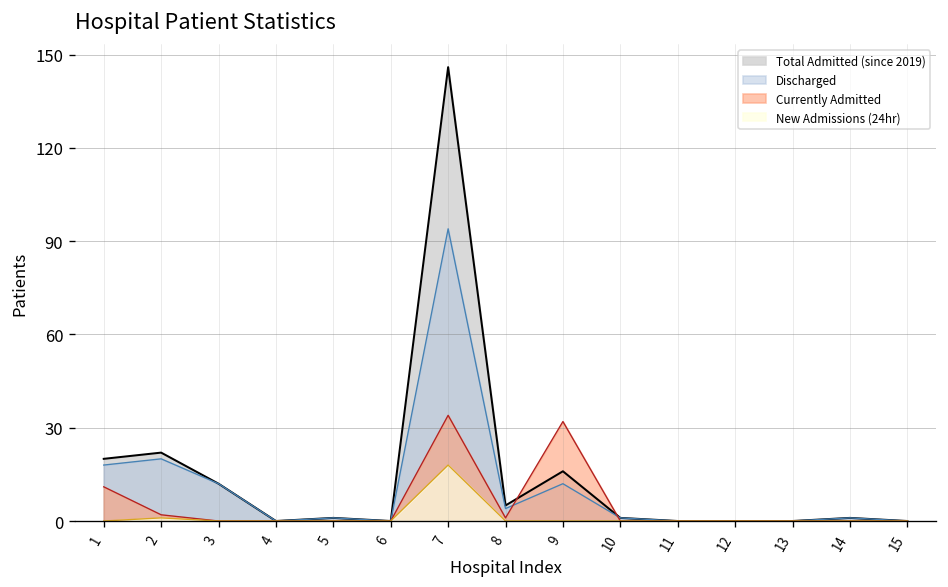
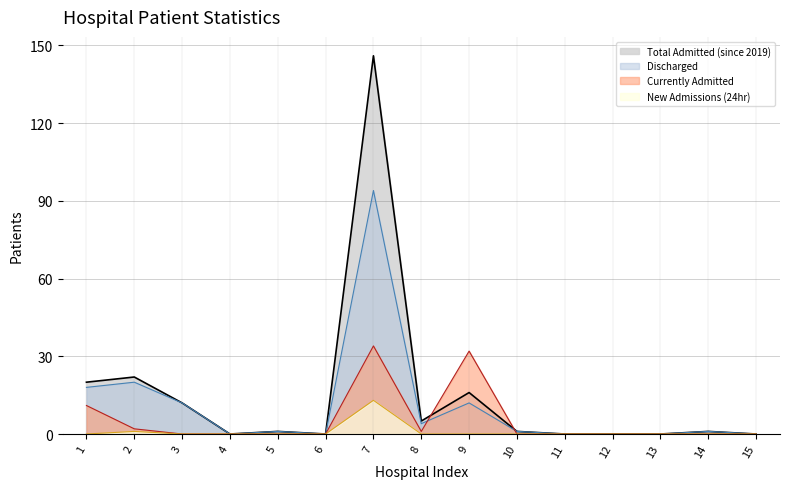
  {
    "Currently Admitted": {
      "1": 11,
      "2": 2,
      "7": 34,
      "8": 1,
      "9": 32
    },
    "New Admissions (24hr)": {
      "1": 0,
      "2": 1,
-     "7": 18,
+     "7": 13,
      "8": 0,
      "9": 0
    }
  }
